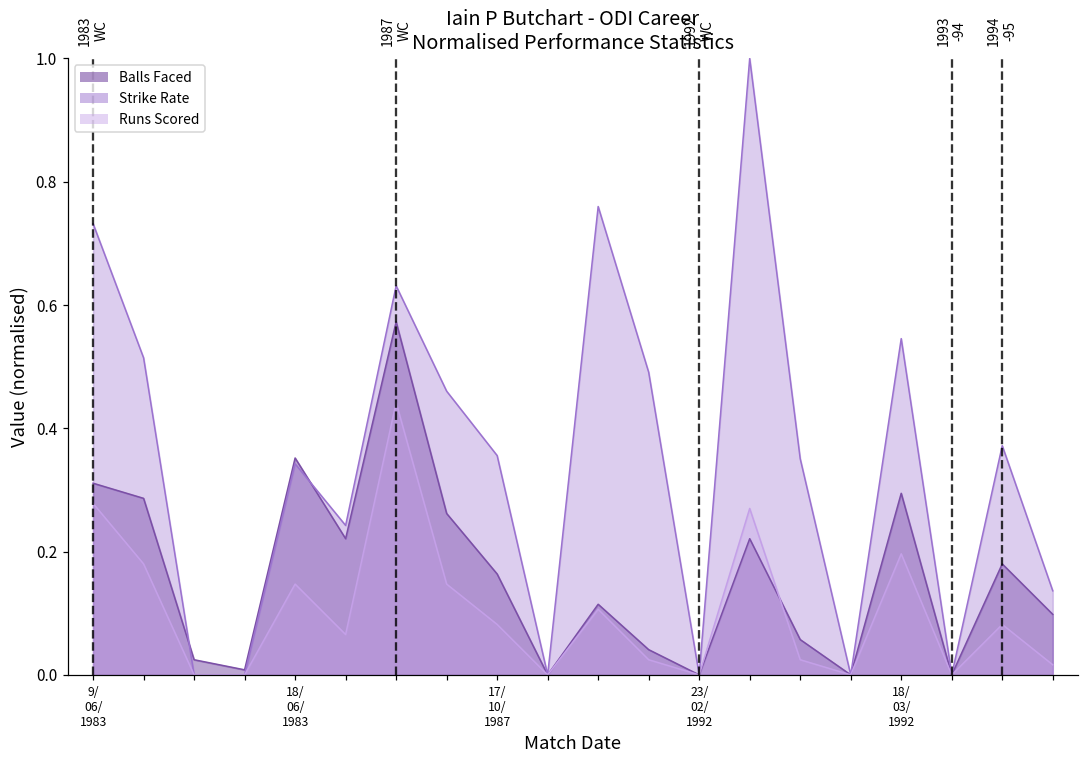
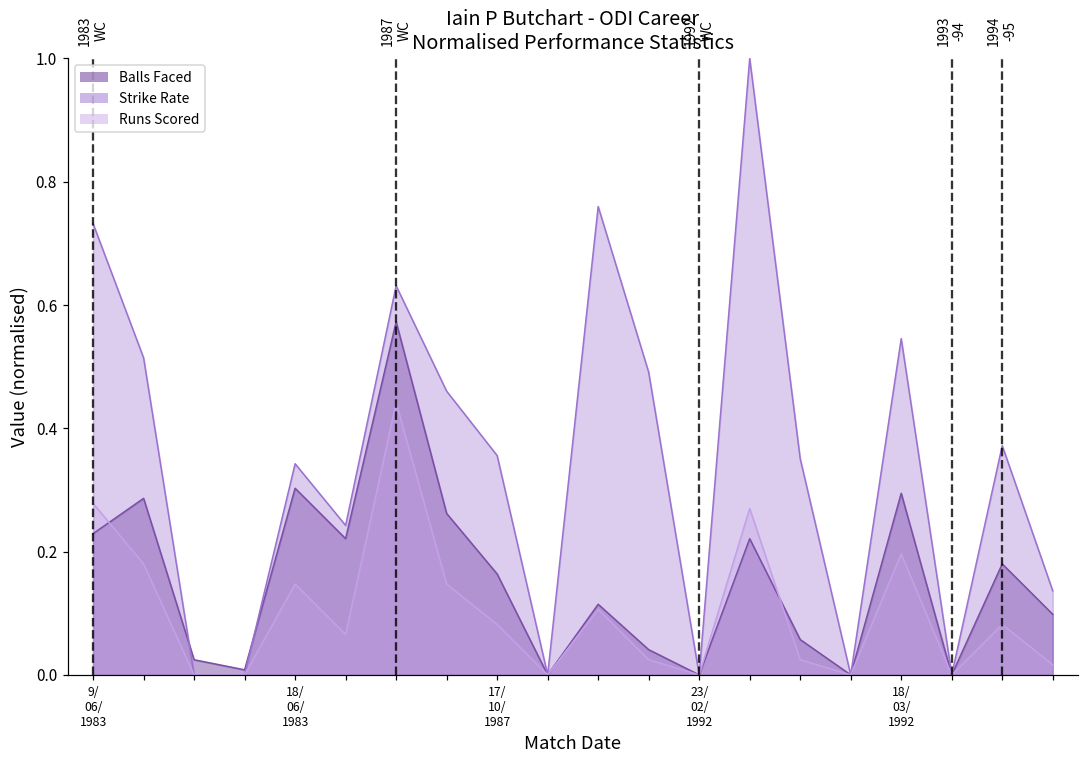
  {
    "Balls Faced": {
-     "9/ 06/ 1983": 0.31,
-     "18/ 06/ 1983": 0.35,
+     "9/ 06/ 1983": 0.23,
+     "18/ 06/ 1983": 0.30,
      "17/ 10/ 1987": 0.16,
      "18/ 03/ 1992": 0.29
    }
  }
